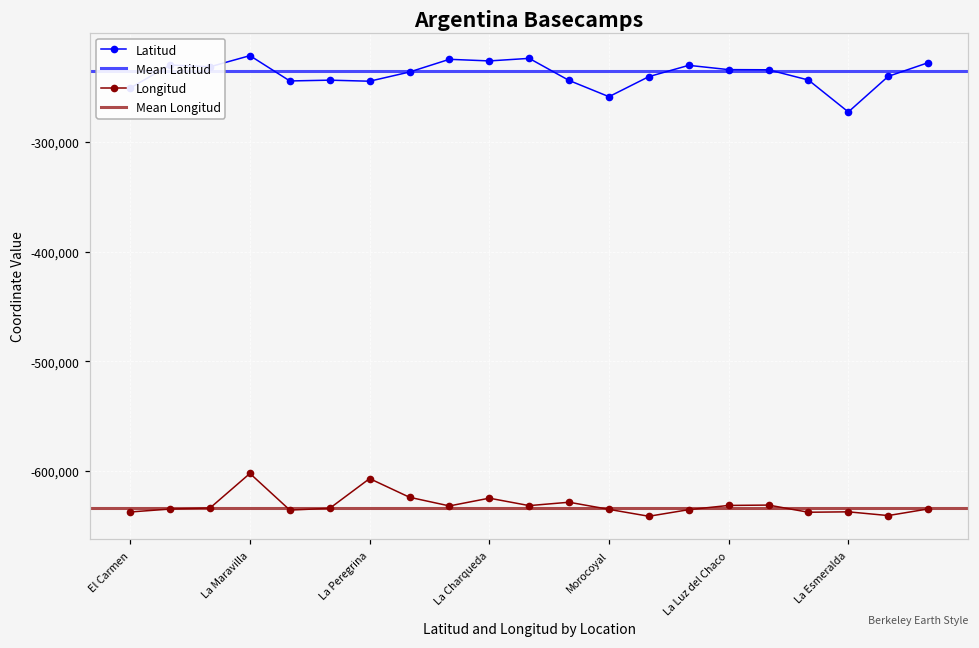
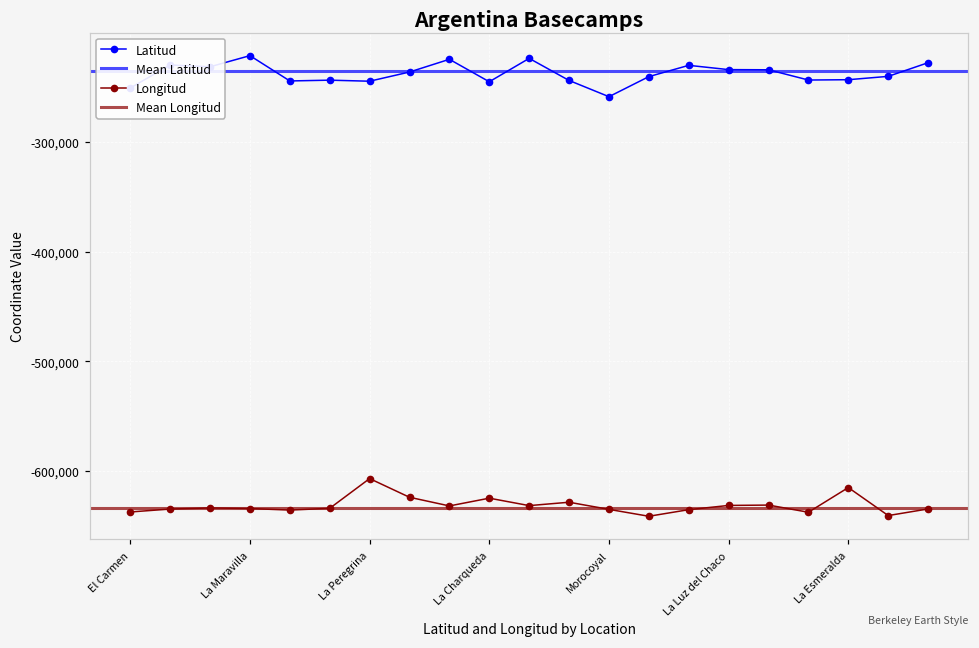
  {
    "Latitud": {
      "La Maravilla": "-220,000",
      "La Peregrina": "-240,000",
-     "La Charqueda": "-230,000",
+     "La Charqueda": "-250,000",
      "Morocoyal": "-260,000",
      "La Luz del Chaco": "-230,000",
-     "La Esmeralda": "-270,000"
+     "La Esmeralda": "-240,000"
    },
    "Longitud": {
      "El Carmen": "-640,000",
-     "La Maravilla": "-600,000",
+     "La Maravilla": "-630,000",
      "La Peregrina": "-610,000",
      "La Charqueda": "-620,000",
      "Morocoyal": "-640,000",
      "La Luz del Chaco": "-630,000",
-     "La Esmeralda": "-640,000"
+     "La Esmeralda": "-620,000"
    }
  }
